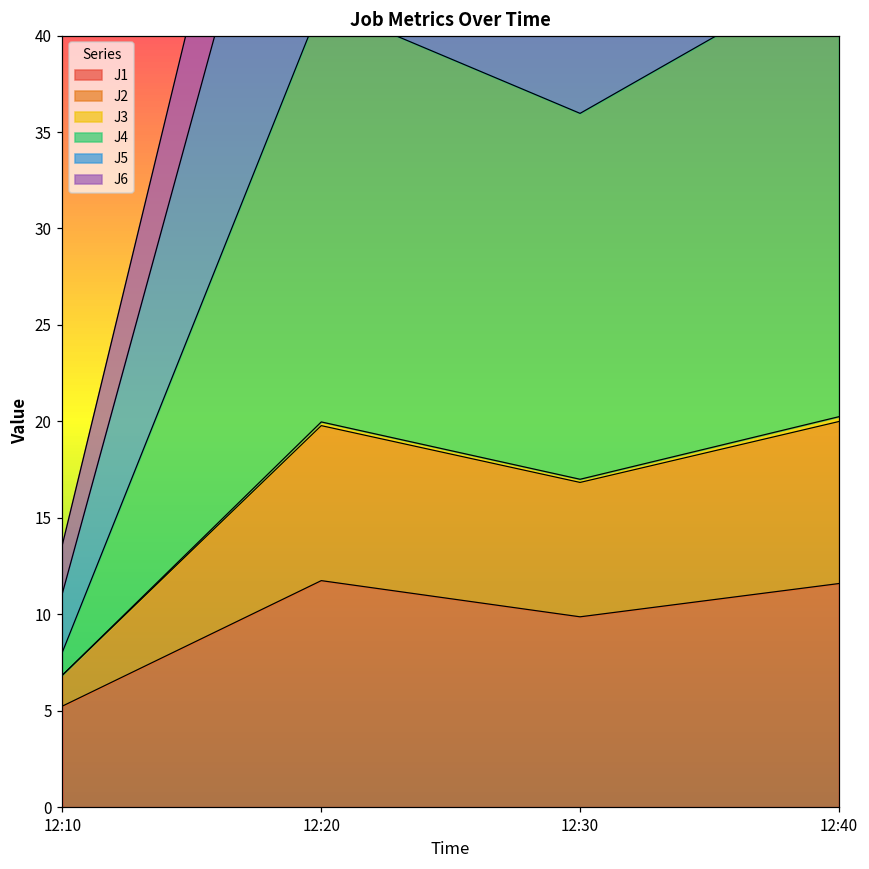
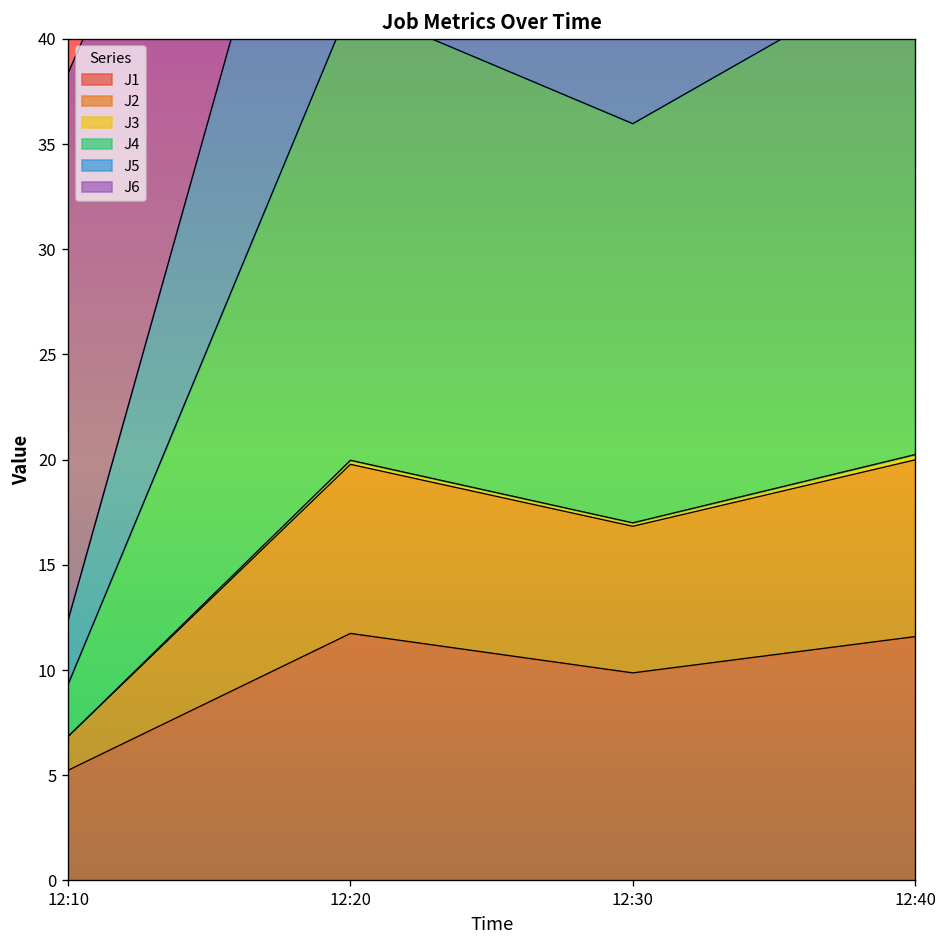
  {
    "J3": {
      "12:20": 0.2,
      "12:30": 0.2,
      "12:40": 0.3
    },
    "J4": {
-     "12:10": 1.2,
+     "12:10": 2.5,
      "12:30": 19.0
    },
    "J5": {
      "12:10": 3.1
    },
    "J6": {
-     "12:10": 2.5
+     "12:10": 26.0
    }
  }
